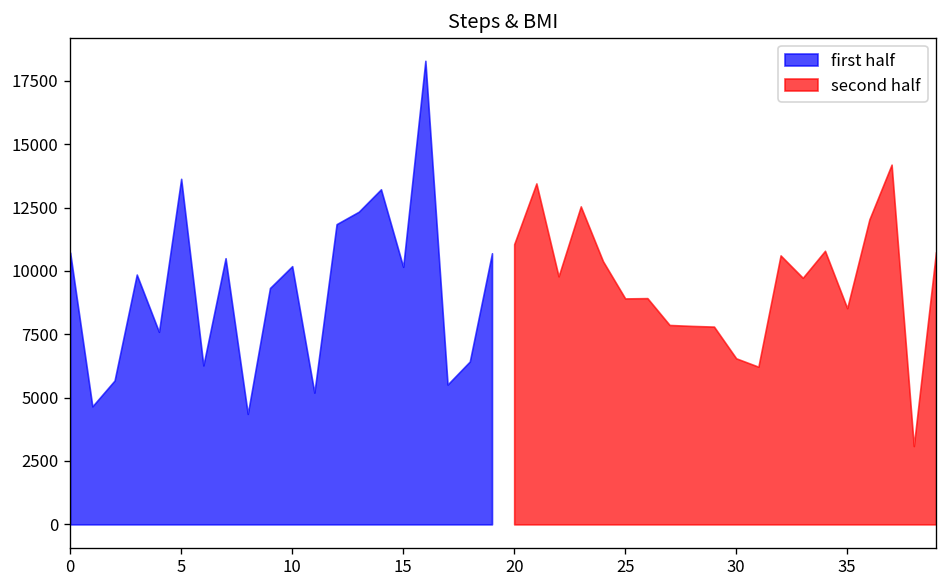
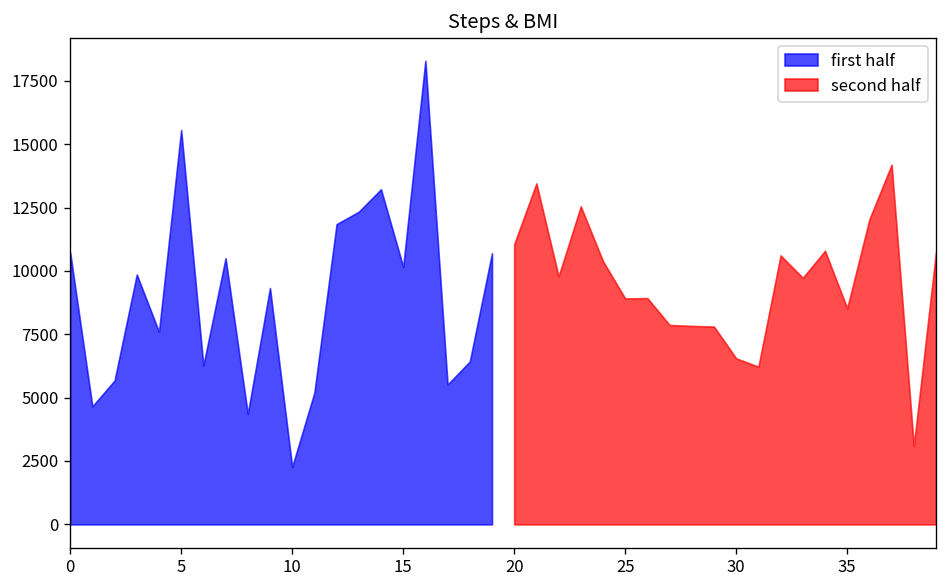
  {
    "first half": {
      "0": 10700,
-     "5": 13600,
-     "10": 10200,
+     "5": 15600,
+     "10": 2300,
      "15": 10200
    },
    "second half": {
      "20": 11100,
      "25": 8900,
      "30": 6600,
      "35": 8500
    }
  }
